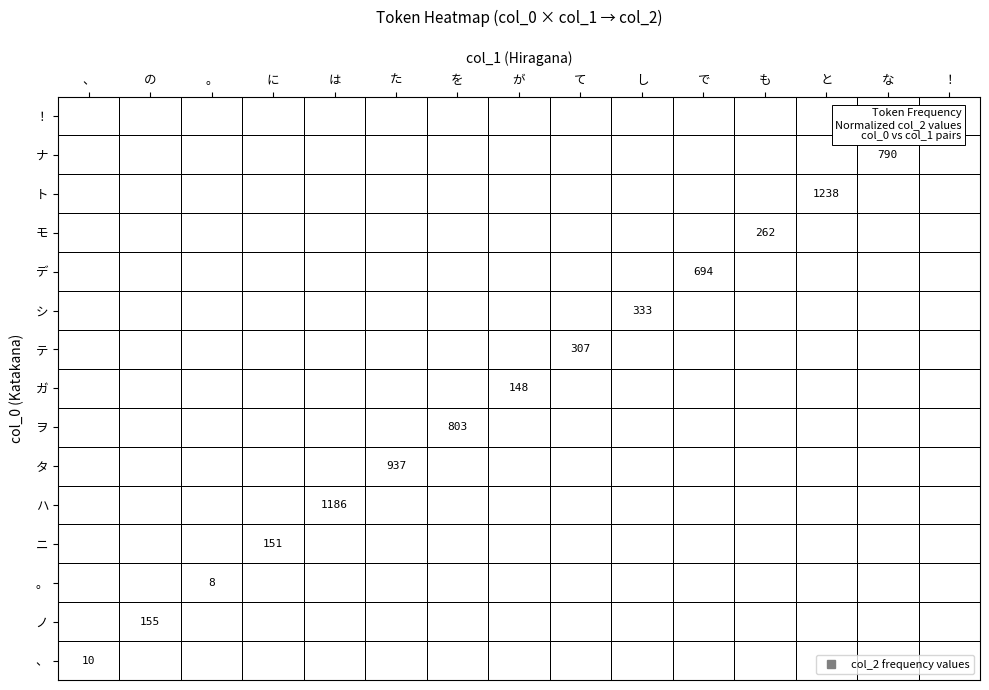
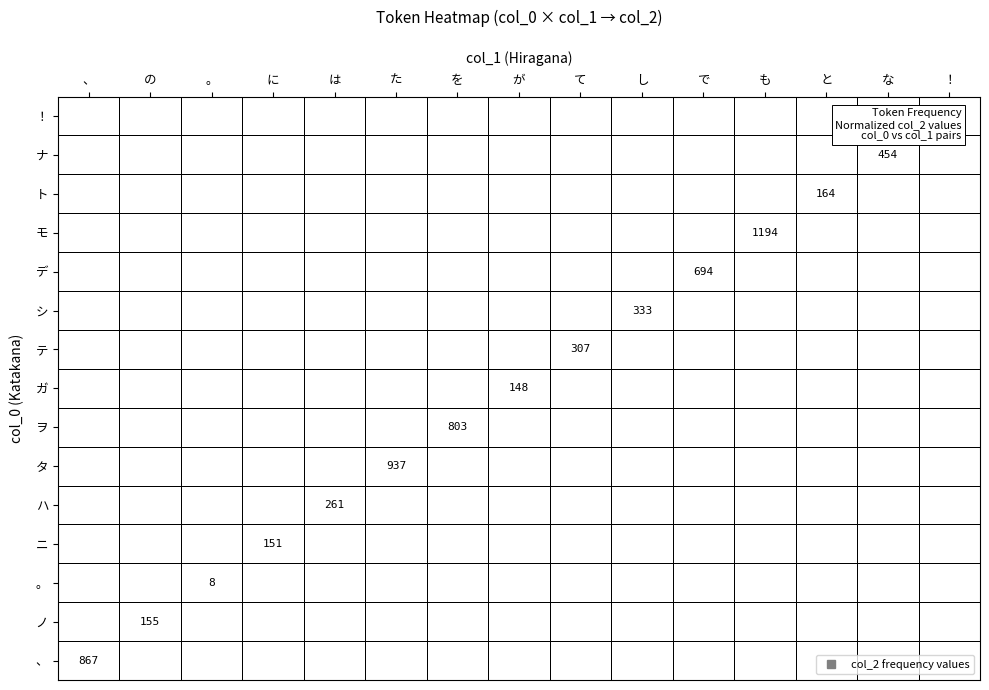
  {
    "ナ": {
-     "な": 790
+     "な": 454
    },
    "ト": {
-     "と": 1238
+     "と": 164
    },
    "モ": {
-     "も": 262
+     "も": 1194
    },
    "デ": {
      "で": 694
    },
    "シ": {
      "し": 333
    },
    "テ": {
      "て": 307
    },
    "ガ": {
      "が": 148
    },
    "ヲ": {
      "を": 803
    },
    "タ": {
      "た": 937
    },
    "ハ": {
-     "は": 1186
+     "は": 261
    },
    "ニ": {
      "に": 151
    },
    "。": {
      "。": 8
    },
    "ノ": {
      "の": 155
    },
    "、": {
-     "、": 10
+     "、": 867
    }
  }
